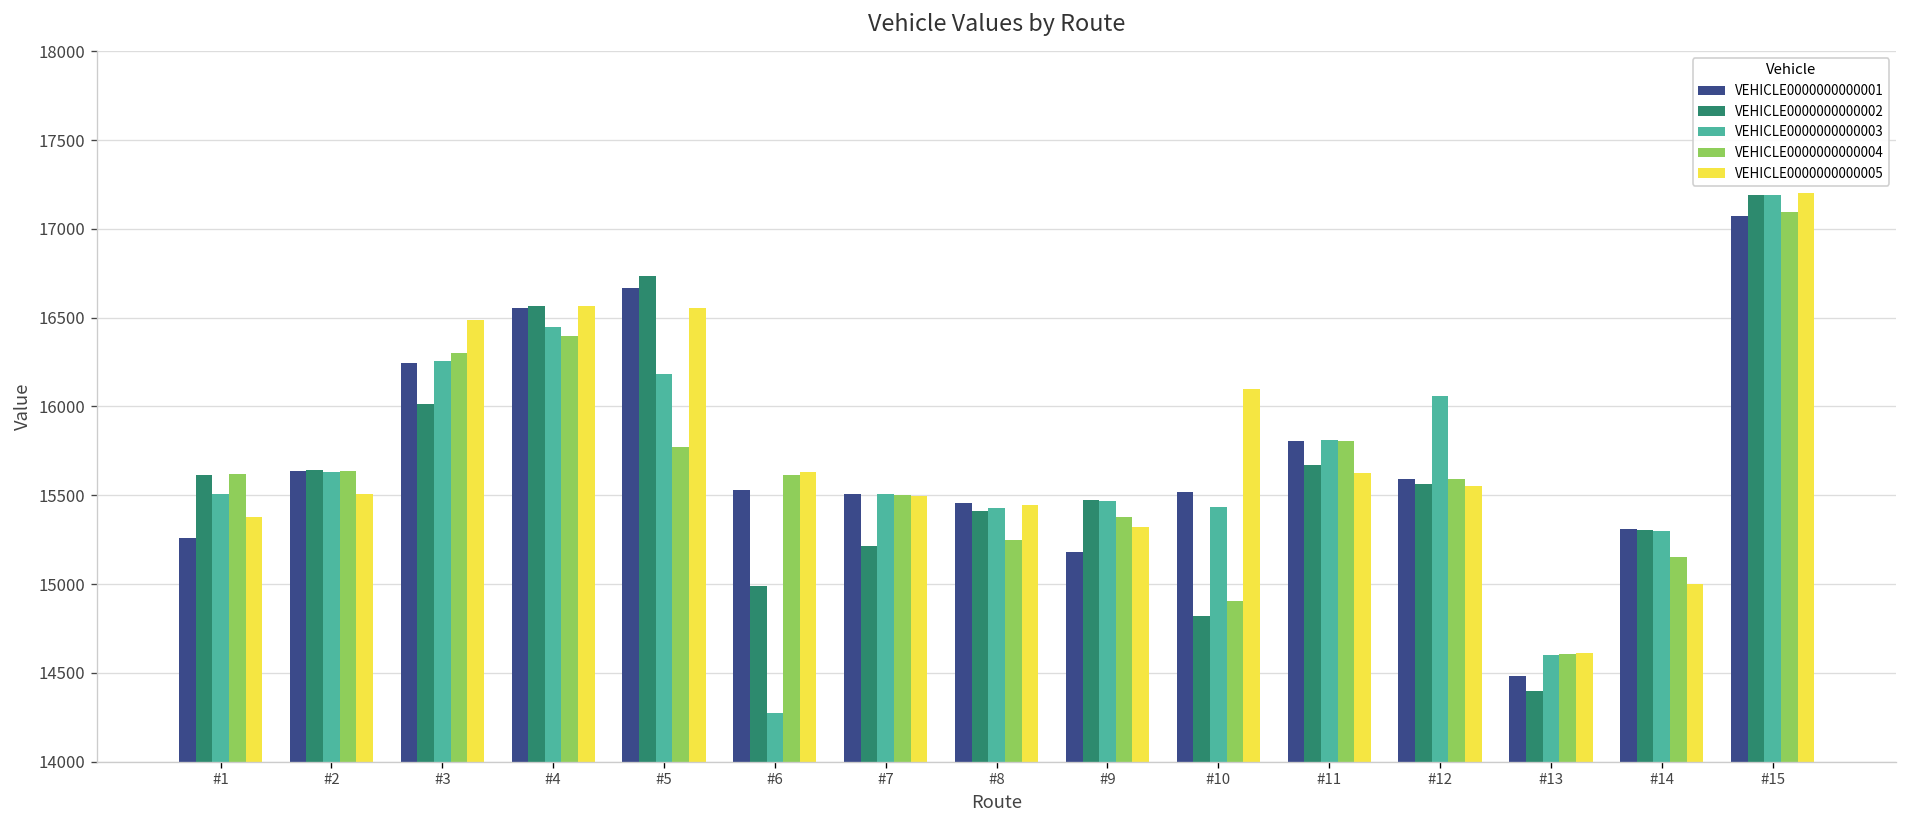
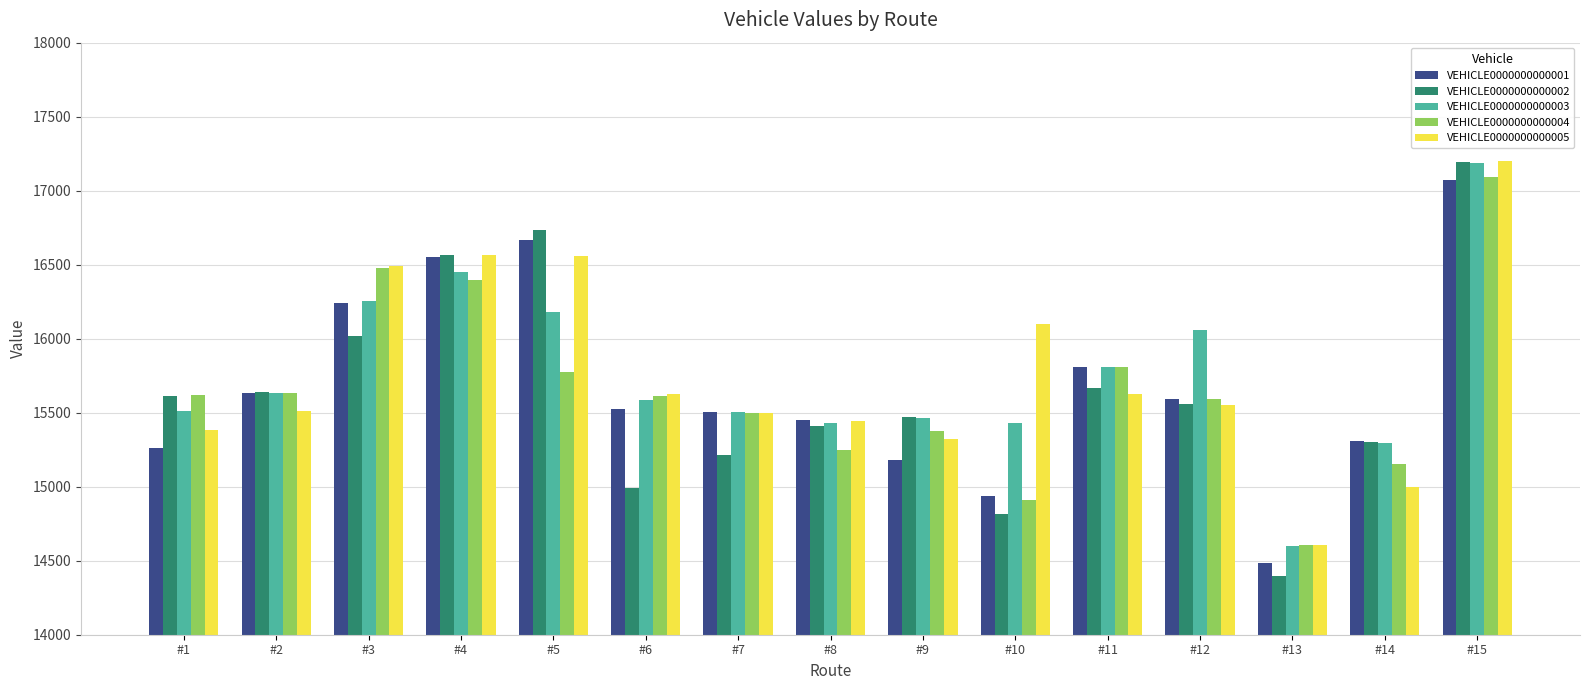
  {
    "VEHICLE0000000000001": {
      "#1": 15260,
      "#2": 15640,
      "#3": 16240,
      "#4": 16560,
      "#5": 16670,
      "#6": 15530,
      "#7": 15510,
      "#8": 15450,
      "#9": 15180,
-     "#10": 15520,
+     "#10": 14940,
      "#11": 15810,
      "#12": 15590,
      "#13": 14480,
      "#14": 15310,
      "#15": 17070
    },
    "VEHICLE0000000000002": {
      "#1": 15620,
      "#2": 15640,
      "#3": 16020,
      "#4": 16560,
      "#5": 16740,
      "#6": 14990,
      "#7": 15210,
      "#8": 15410,
      "#9": 15470,
      "#10": 14820,
      "#11": 15670,
      "#12": 15560,
      "#13": 14400,
      "#14": 15300,
      "#15": 17190
    },
    "VEHICLE0000000000003": {
      "#1": 15510,
      "#2": 15630,
      "#3": 16250,
      "#4": 16450,
      "#5": 16180,
-     "#6": 14280,
+     "#6": 15590,
      "#7": 15510,
      "#8": 15430,
      "#9": 15470,
      "#10": 15430,
      "#11": 15810,
      "#12": 16060,
      "#13": 14600,
      "#14": 15300,
      "#15": 17190
    },
    "VEHICLE0000000000004": {
      "#1": 15620,
      "#2": 15640,
-     "#3": 16300,
+     "#3": 16480,
      "#4": 16400,
      "#5": 15770,
      "#6": 15620,
      "#7": 15500,
      "#8": 15250,
      "#9": 15380,
      "#10": 14910,
      "#11": 15810,
      "#12": 15590,
      "#13": 14610,
      "#14": 15150,
      "#15": 17100
    },
    "VEHICLE0000000000005": {
      "#1": 15380,
      "#2": 15510,
      "#3": 16490,
      "#4": 16560,
      "#5": 16560,
      "#6": 15630,
      "#7": 15500,
      "#8": 15450,
      "#9": 15320,
      "#10": 16100,
      "#11": 15630,
      "#12": 15550,
      "#13": 14610,
      "#14": 15000,
      "#15": 17200
    }
  }
